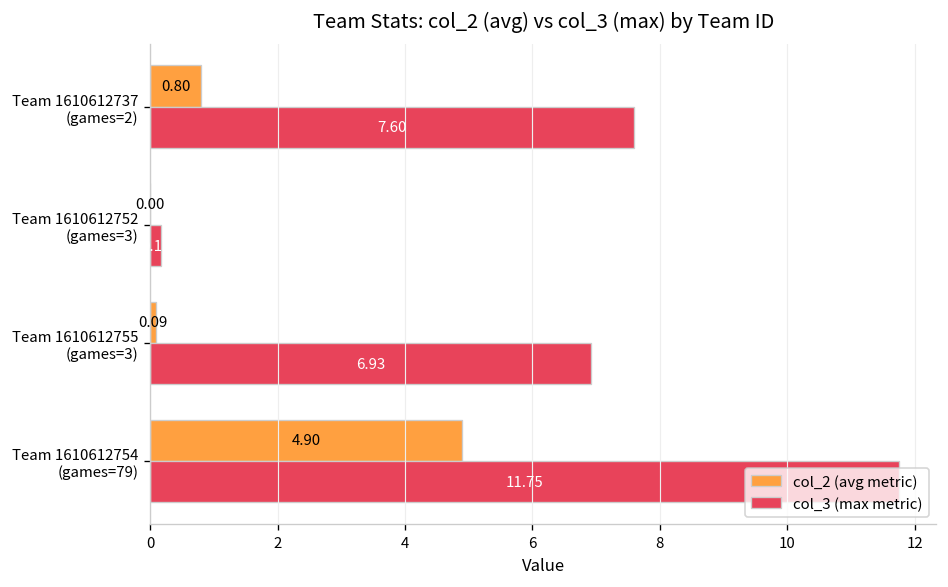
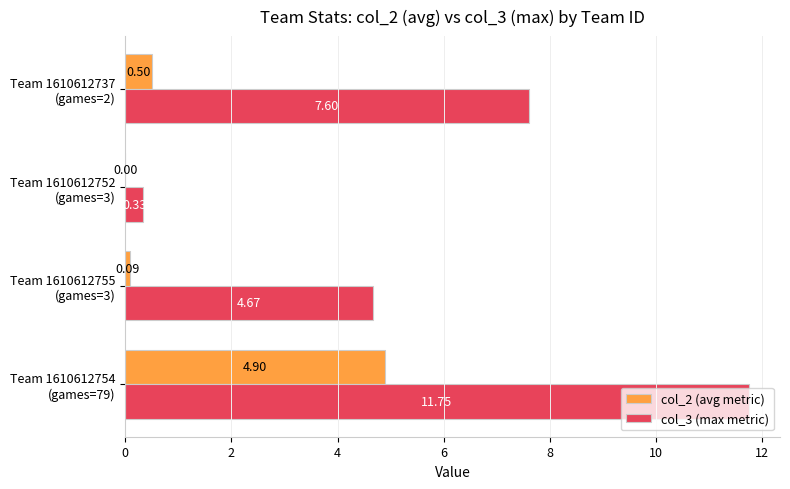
  {
    "col_2 (avg metric)": {
-     "Team 1610612737 (games=2)": 0.80,
+     "Team 1610612737 (games=2)": 0.50,
      "Team 1610612752 (games=3)": 0.00,
      "Team 1610612755 (games=3)": 0.09,
      "Team 1610612754 (games=79)": 4.90
    },
    "col_3 (max metric)": {
      "Team 1610612737 (games=2)": 7.60,
-     "Team 1610612752 (games=3)": 0.2,
-     "Team 1610612755 (games=3)": 6.93
+     "Team 1610612752 (games=3)": 0.3,
+     "Team 1610612755 (games=3)": 4.67
    }
  }
